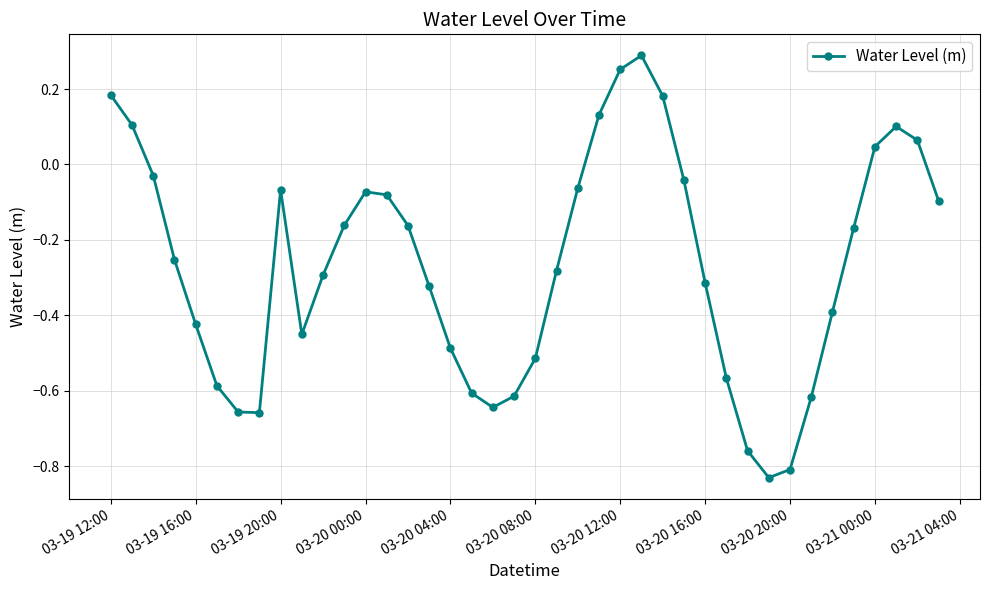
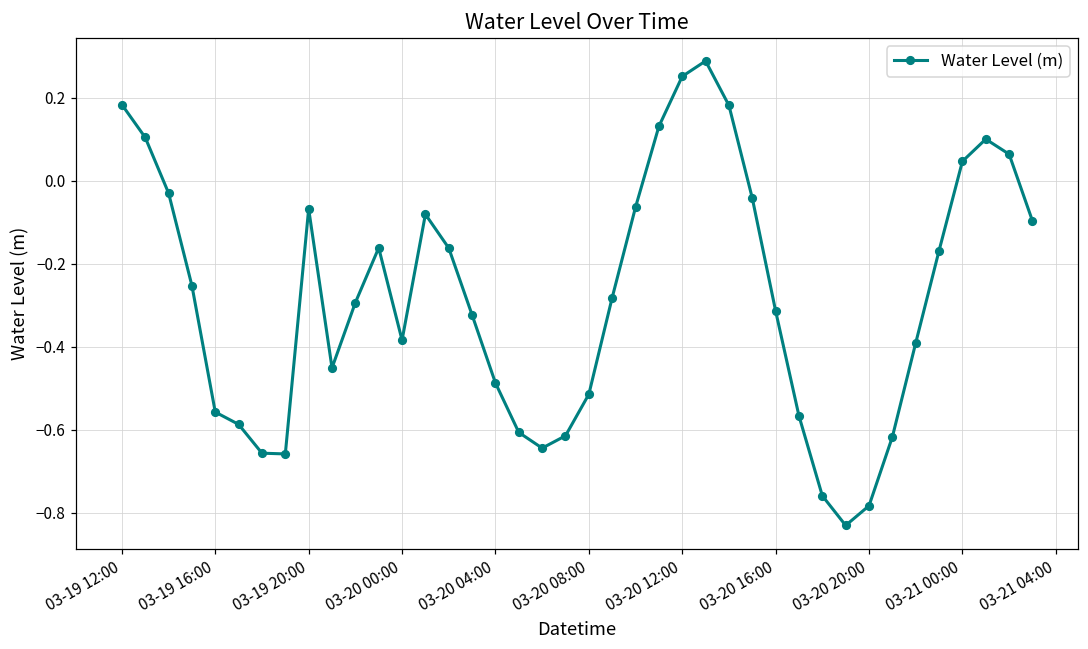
  {
    "03-19 12:00": 0.18,
-   "03-19 16:00": -0.42,
+   "03-19 16:00": -0.56,
    "03-19 20:00": -0.07,
-   "03-20 00:00": -0.07,
+   "03-20 00:00": -0.38,
    "03-20 04:00": -0.49,
    "03-20 08:00": -0.51,
    "03-20 12:00": 0.25,
    "03-20 16:00": -0.31,
-   "03-20 20:00": -0.81,
+   "03-20 20:00": -0.78,
    "03-21 00:00": 0.05
  }
